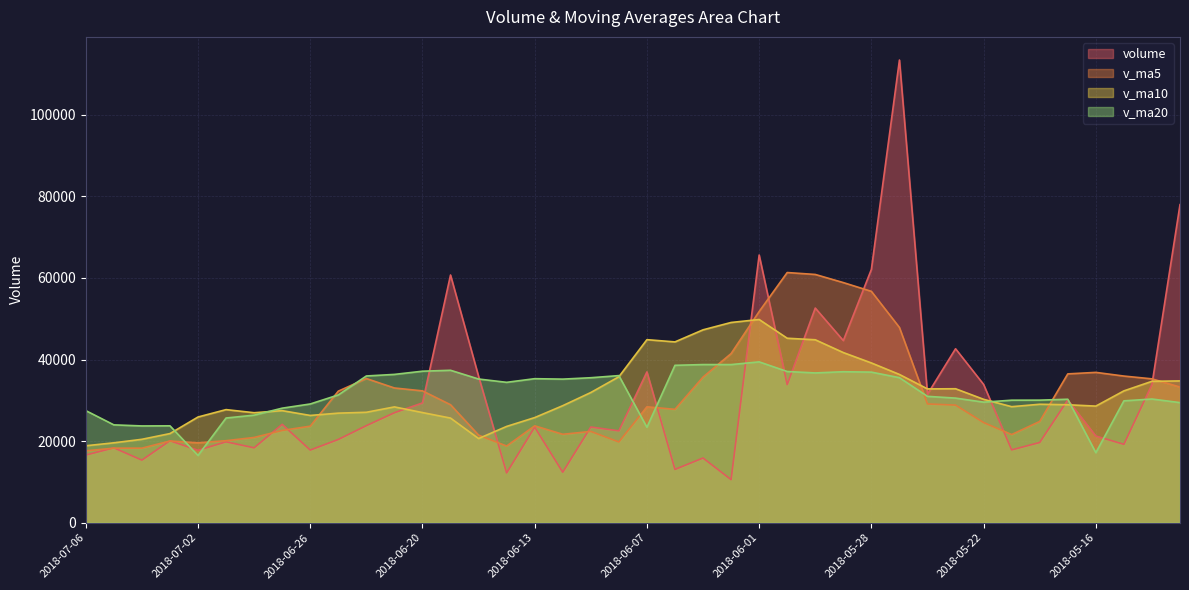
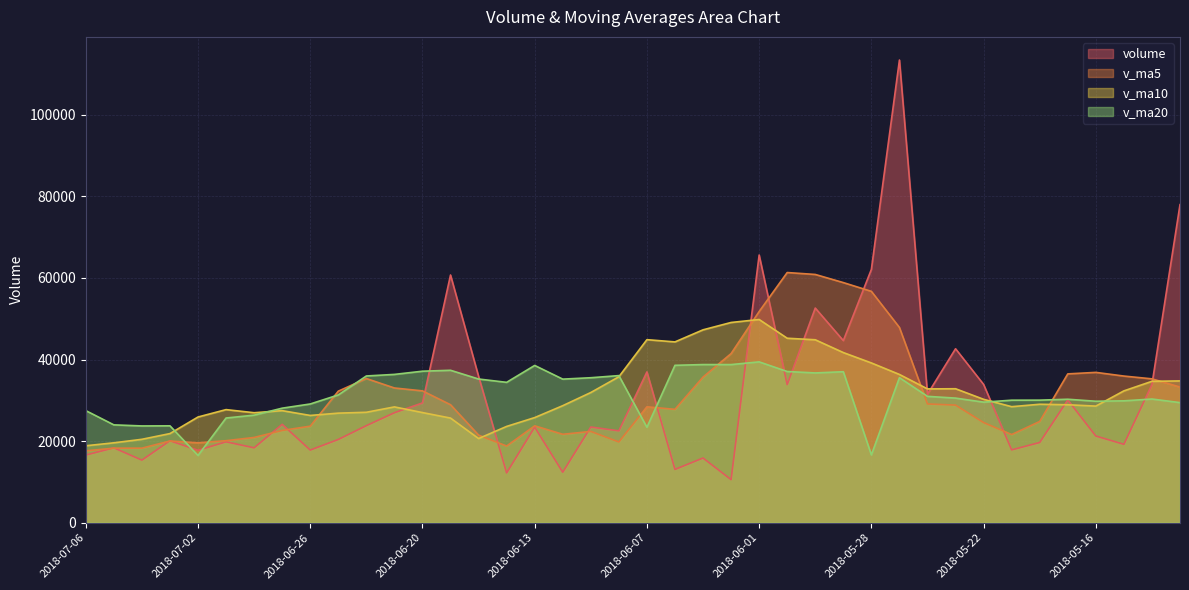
  {
    "v_ma20": {
      "2018-07-06": 27000,
      "2018-07-02": 16000,
      "2018-06-26": 29000,
      "2018-06-20": 37000,
-     "2018-06-13": 35000,
+     "2018-06-13": 39000,
      "2018-06-07": 23000,
      "2018-06-01": 39000,
-     "2018-05-28": 37000,
+     "2018-05-28": 17000,
      "2018-05-22": 30000,
-     "2018-05-16": 17000
+     "2018-05-16": 30000
    }
  }
